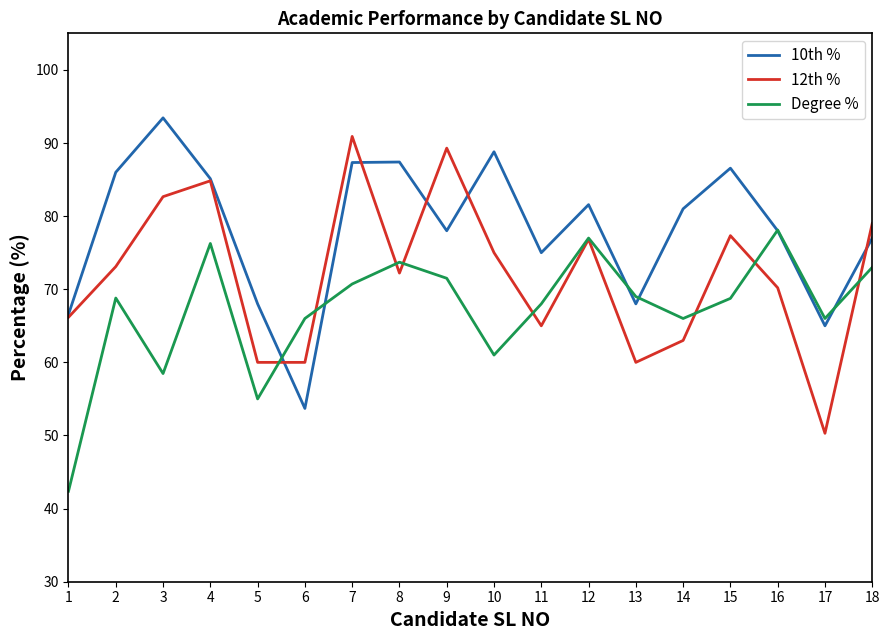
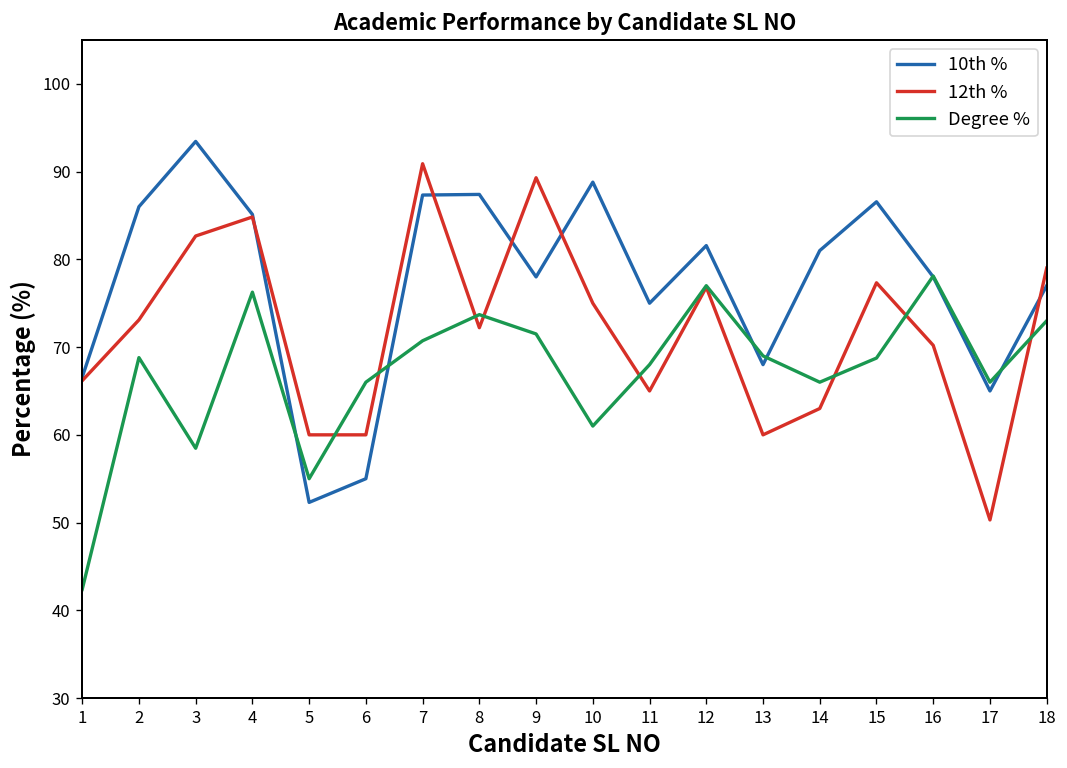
  {
    "10th %": {
      "1": 67,
      "2": 86,
      "3": 93,
-     "5": 68,
-     "6": 54,
+     "5": 52,
+     "6": 55,
      "7": 87,
      "8": 87,
      "9": 78,
      "10": 89,
      "11": 75,
      "12": 82,
      "13": 68,
      "14": 81,
      "15": 87,
      "17": 65,
      "18": 77
    },
    "12th %": {
      "1": 66,
      "2": 73,
      "3": 83,
      "5": 60,
      "6": 60,
      "7": 91,
      "8": 72,
      "9": 89,
      "10": 75,
      "11": 65,
      "13": 60,
      "14": 63,
      "15": 77,
      "16": 70,
      "17": 50,
      "18": 79
    },
    "Degree %": {
      "1": 42,
      "2": 69,
      "3": 58,
      "4": 76,
      "5": 55,
      "6": 66,
      "7": 71,
      "8": 74,
      "9": 72,
      "10": 61,
      "11": 68,
      "13": 69,
      "14": 66,
      "15": 69,
      "17": 66,
      "18": 73
    }
  }
